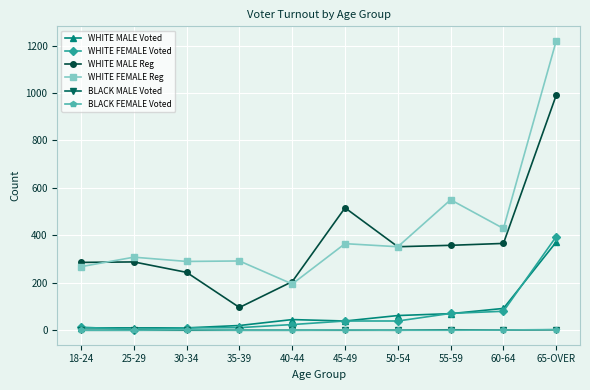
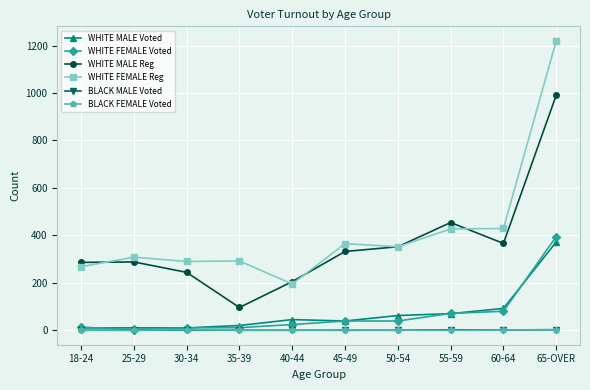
  {
    "WHITE MALE Reg": {
      "18-24": 290,
      "25-29": 290,
      "30-34": 240,
      "35-39": 100,
-     "45-49": 520,
-     "55-59": 360,
+     "45-49": 330,
+     "55-59": 450,
      "60-64": 370,
      "65-OVER": 990
    },
    "WHITE FEMALE Reg": {
      "18-24": 270,
      "25-29": 310,
      "30-34": 290,
      "35-39": 290,
      "45-49": 370,
-     "55-59": 550,
+     "55-59": 430,
      "60-64": 430,
      "65-OVER": 1220
    }
  }
